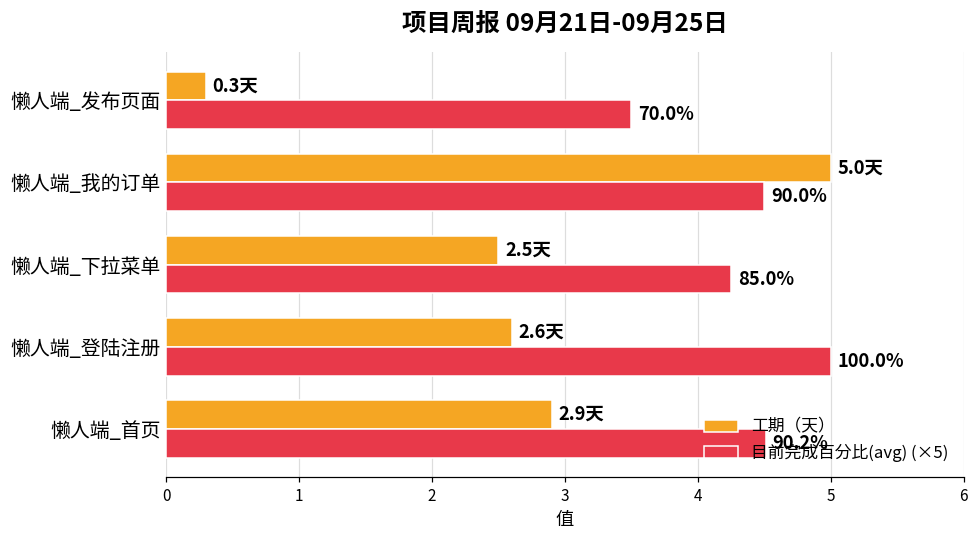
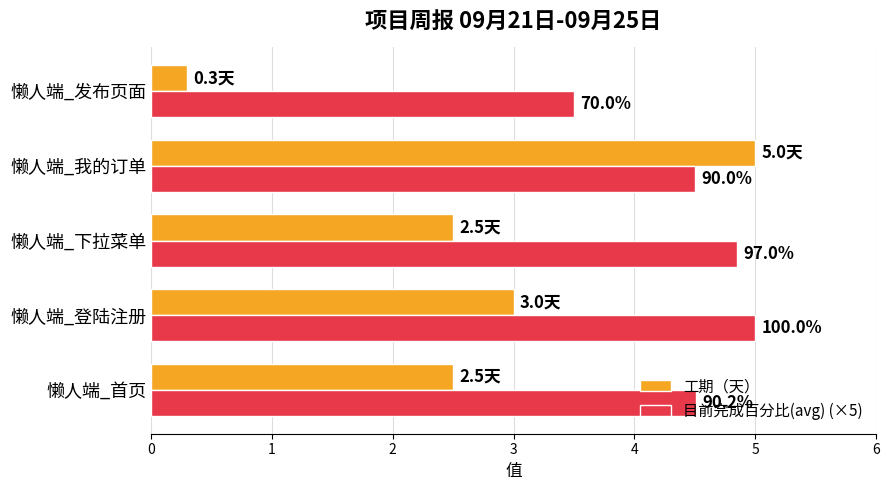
  {
    "工期（天）": {
      "懒人端_发布页面": "0.3天",
      "懒人端_我的订单": "5.0天",
      "懒人端_下拉菜单": "2.5天",
-     "懒人端_登陆注册": "2.6天",
-     "懒人端_首页": "2.9天"
+     "懒人端_登陆注册": "3.0天",
+     "懒人端_首页": "2.5天"
    },
    "目前完成百分比(avg) (×5)": {
-     "懒人端_下拉菜单": "85.0%"
+     "懒人端_下拉菜单": "97.0%"
    }
  }
